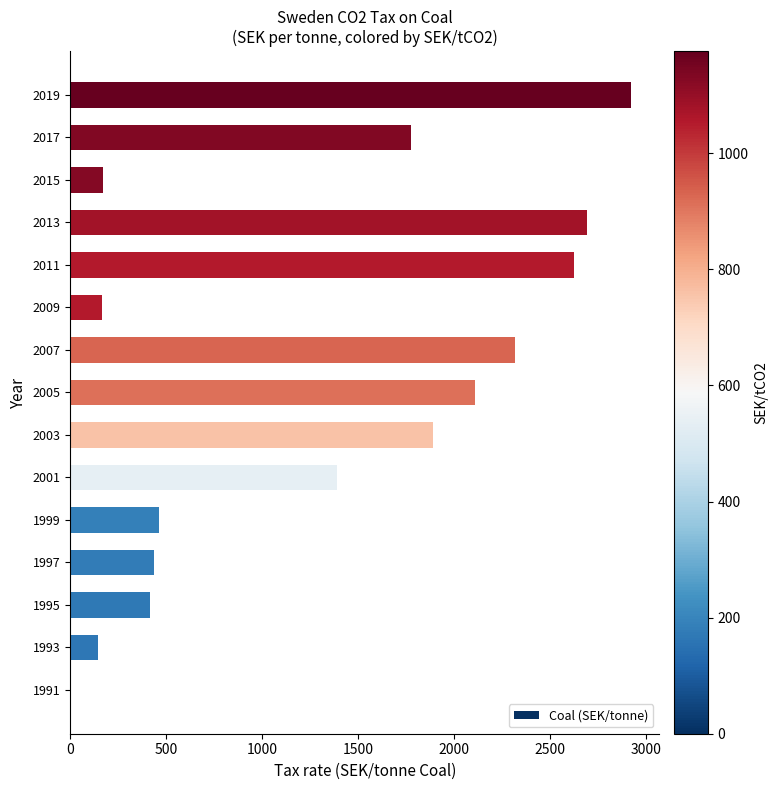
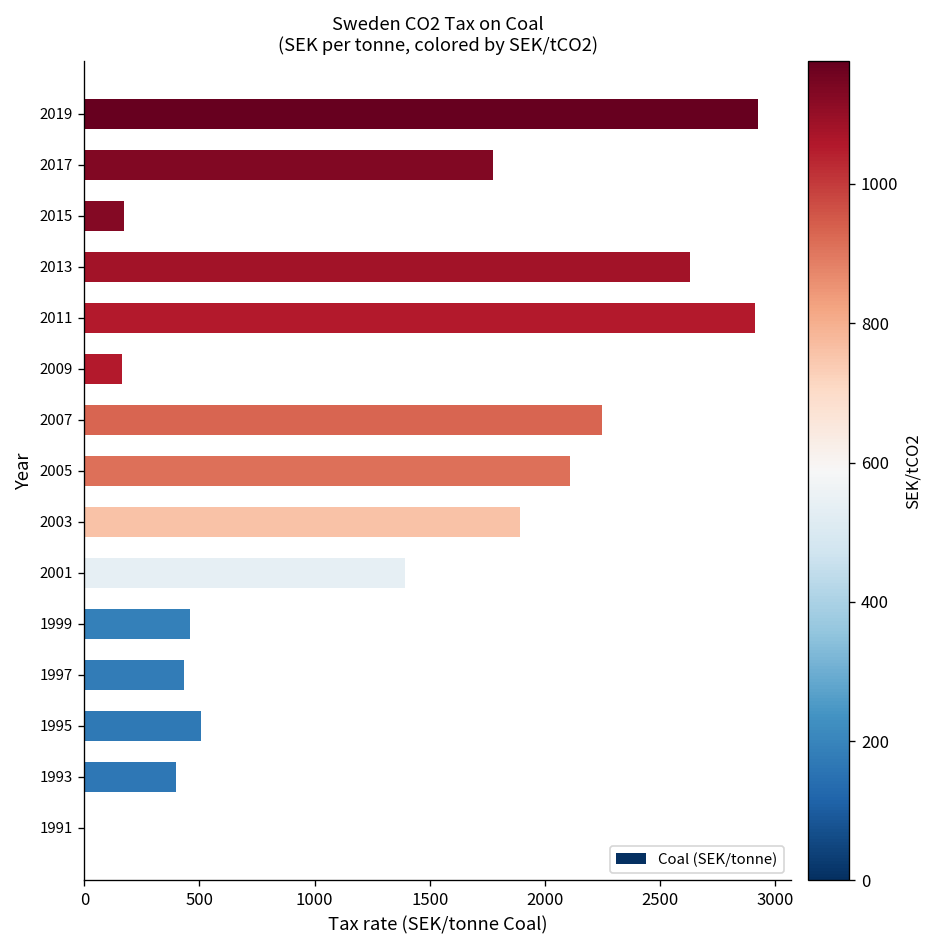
  {
    "2019": 2920,
    "2017": 1780,
    "2015": 170,
-   "2013": 2690,
-   "2011": 2630,
+   "2013": 2630,
+   "2011": 2920,
    "2009": 170,
-   "2007": 2320,
+   "2007": 2250,
    "2005": 2110,
    "2003": 1890,
    "2001": 1390,
    "1999": 460,
    "1997": 440,
-   "1995": 420,
-   "1993": 140,
+   "1995": 510,
+   "1993": 400,
    "1991": 0
  }
